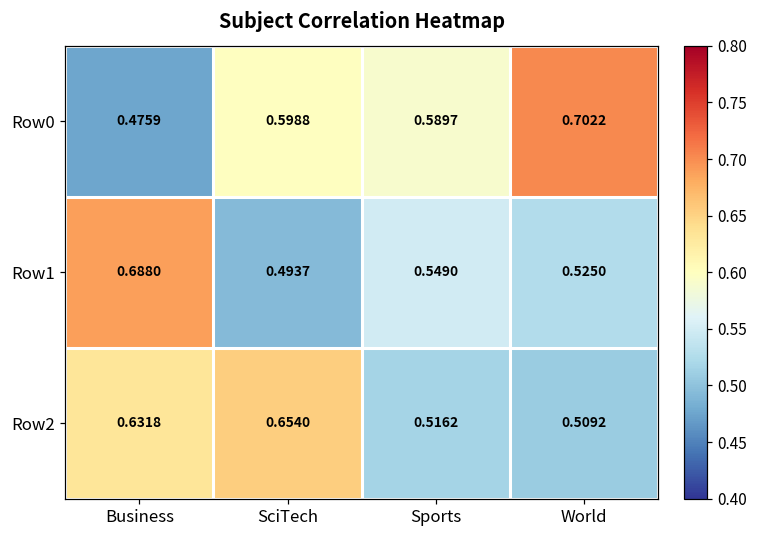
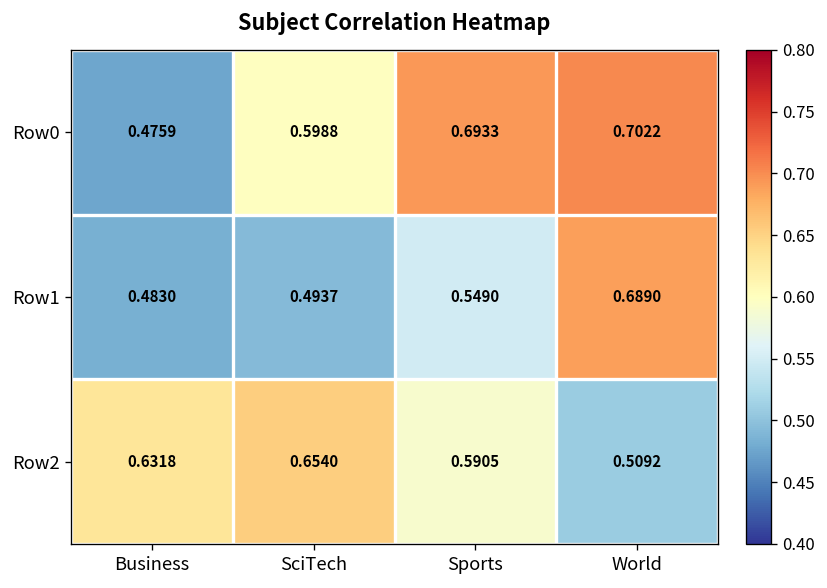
  {
    "Row0": {
      "Business": 0.4759,
      "SciTech": 0.5988,
-     "Sports": 0.5897,
+     "Sports": 0.6933,
      "World": 0.7022
    },
    "Row1": {
-     "Business": 0.6880,
+     "Business": 0.4830,
      "SciTech": 0.4937,
      "Sports": 0.5490,
-     "World": 0.5250
+     "World": 0.6890
    },
    "Row2": {
      "Business": 0.6318,
      "SciTech": 0.6540,
-     "Sports": 0.5162,
+     "Sports": 0.5905,
      "World": 0.5092
    }
  }
